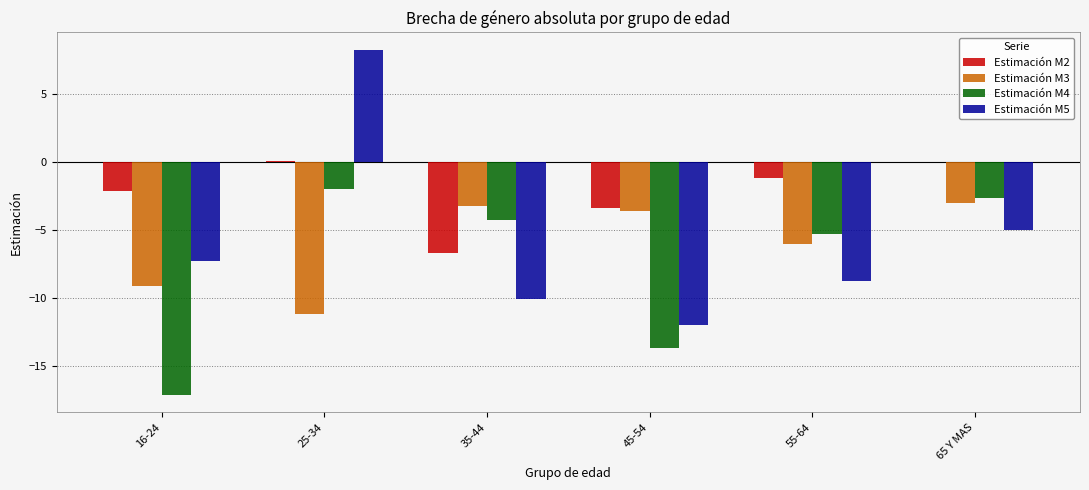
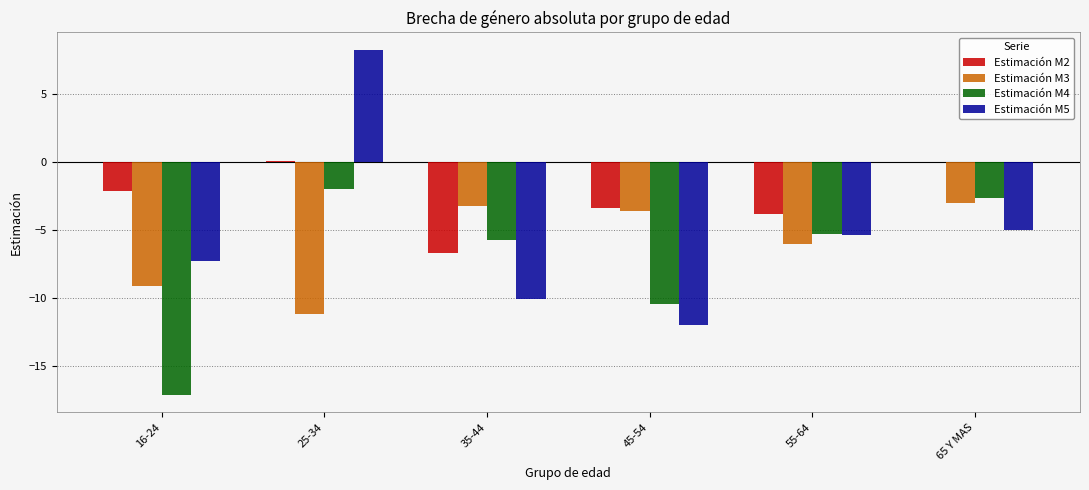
  {
    "Estimación M2": {
      "16-24": -2.1,
      "35-44": -6.7,
      "45-54": -3.3,
-     "55-64": -1.2,
+     "55-64": -3.8,
      "65 Y MAS": 0.0
    },
    "Estimación M3": {
      "16-24": -9.1,
      "25-34": -11.2,
      "35-44": -3.2,
      "45-54": -3.6,
      "55-64": -6.0,
      "65 Y MAS": -3.0
    },
    "Estimación M4": {
      "16-24": -17.1,
      "25-34": -2.0,
-     "35-44": -4.3,
-     "45-54": -13.6,
+     "35-44": -5.8,
+     "45-54": -10.4,
      "55-64": -5.3,
      "65 Y MAS": -2.6
    },
    "Estimación M5": {
      "16-24": -7.3,
      "25-34": 8.3,
      "35-44": -10.1,
      "45-54": -12.0,
-     "55-64": -8.7,
+     "55-64": -5.3,
      "65 Y MAS": -5.0
    }
  }
